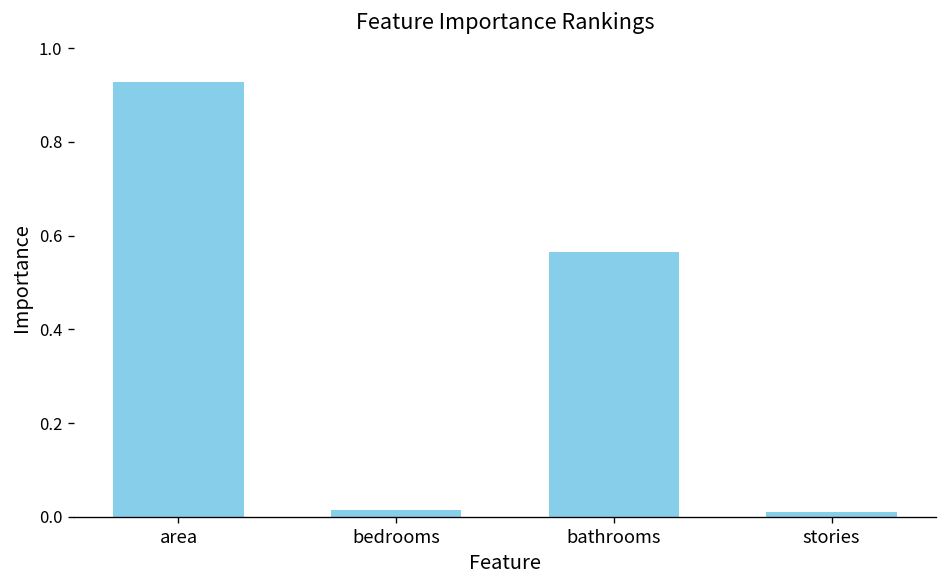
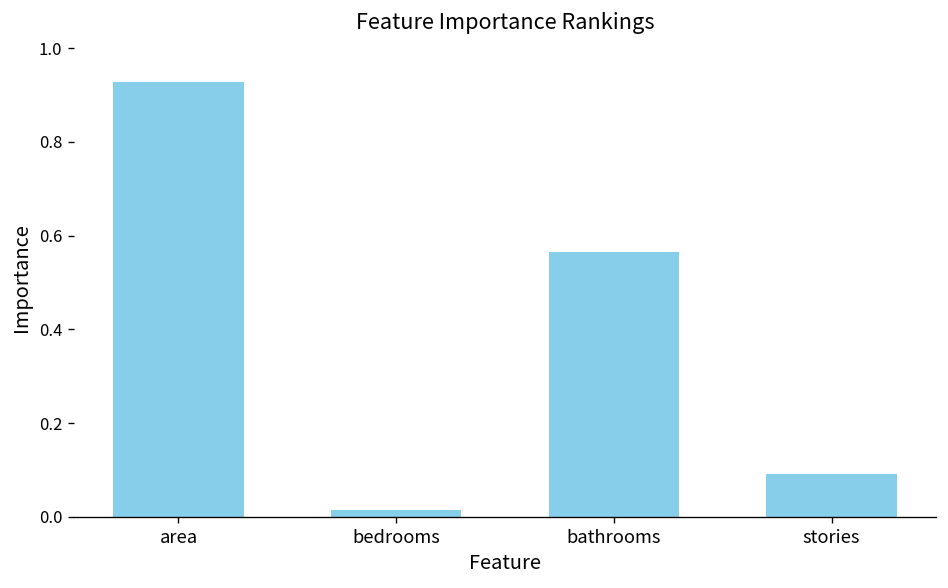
  {
    "area": 0.93,
    "bedrooms": 0.02,
    "bathrooms": 0.56,
-   "stories": 0.01
+   "stories": 0.09
  }
